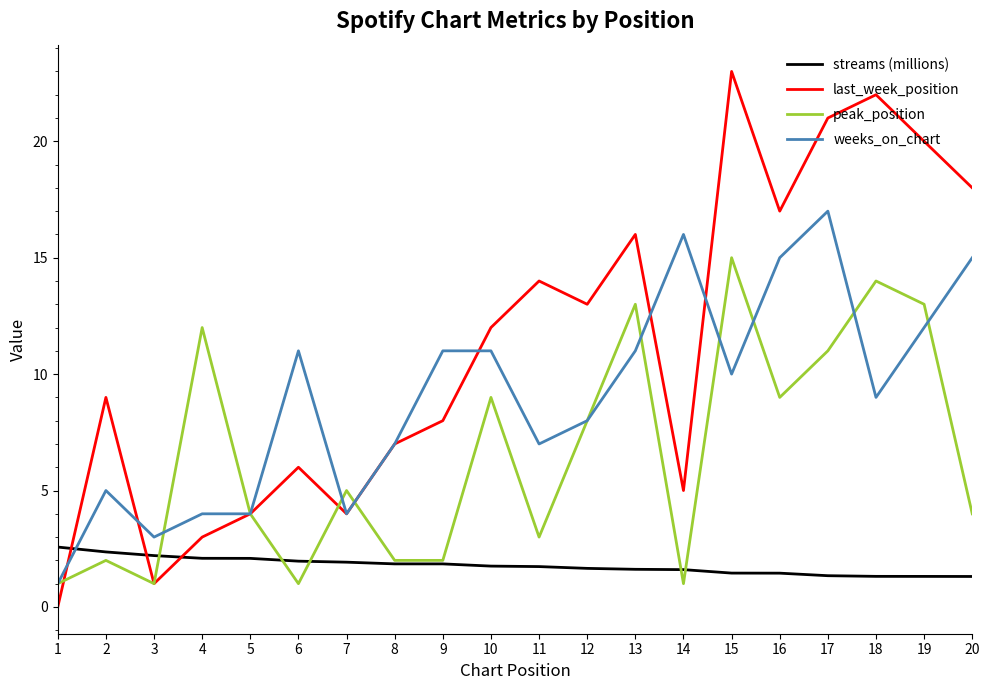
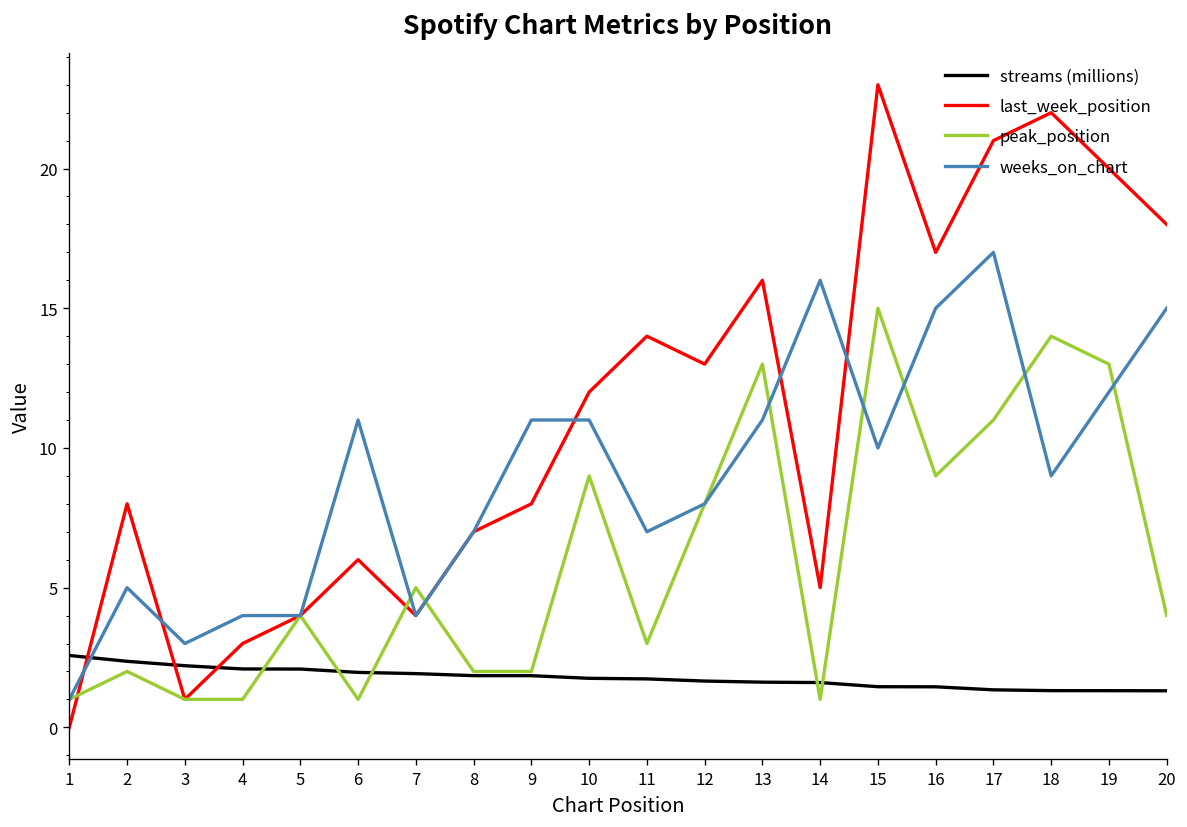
  {
    "streams (millions)": {
      "1": 2.6,
      "2": 2.4,
      "3": 2.2,
      "4": 2,
      "5": 2,
      "6": 2,
      "7": 2,
      "8": 1.8,
      "9": 1.8,
      "10": 1.8,
      "11": 1.7,
      "12": 1.7,
      "13": 1.6,
      "14": 1.6,
      "15": 1.5,
      "16": 1.5,
      "17": 1.3,
      "18": 1.3,
      "19": 1.3,
      "20": 1.3
    },
    "last_week_position": {
      "1": 0,
-     "2": 9,
+     "2": 8,
      "4": 3,
      "6": 6,
      "9": 8,
      "10": 12,
      "11": 14,
      "12": 13,
      "13": 16,
      "14": 5,
      "15": 23,
      "16": 17,
      "17": 21,
      "18": 22,
      "19": 20,
      "20": 18
    },
    "peak_position": {
      "2": 2,
-     "4": 12,
+     "4": 1,
      "6": 1,
      "7": 5,
      "8": 2,
      "9": 2,
      "10": 9,
      "11": 3,
      "13": 13,
      "14": 1,
      "15": 15,
      "16": 9,
      "17": 11,
      "18": 14,
      "19": 13,
      "20": 4
    },
    "weeks_on_chart": {
      "2": 5,
      "3": 3,
      "4": 4,
      "6": 11,
      "9": 11,
      "10": 11,
      "11": 7,
      "13": 11,
      "14": 16,
      "15": 10,
      "16": 15,
      "17": 17,
      "18": 9,
      "19": 12,
      "20": 15
    }
  }
